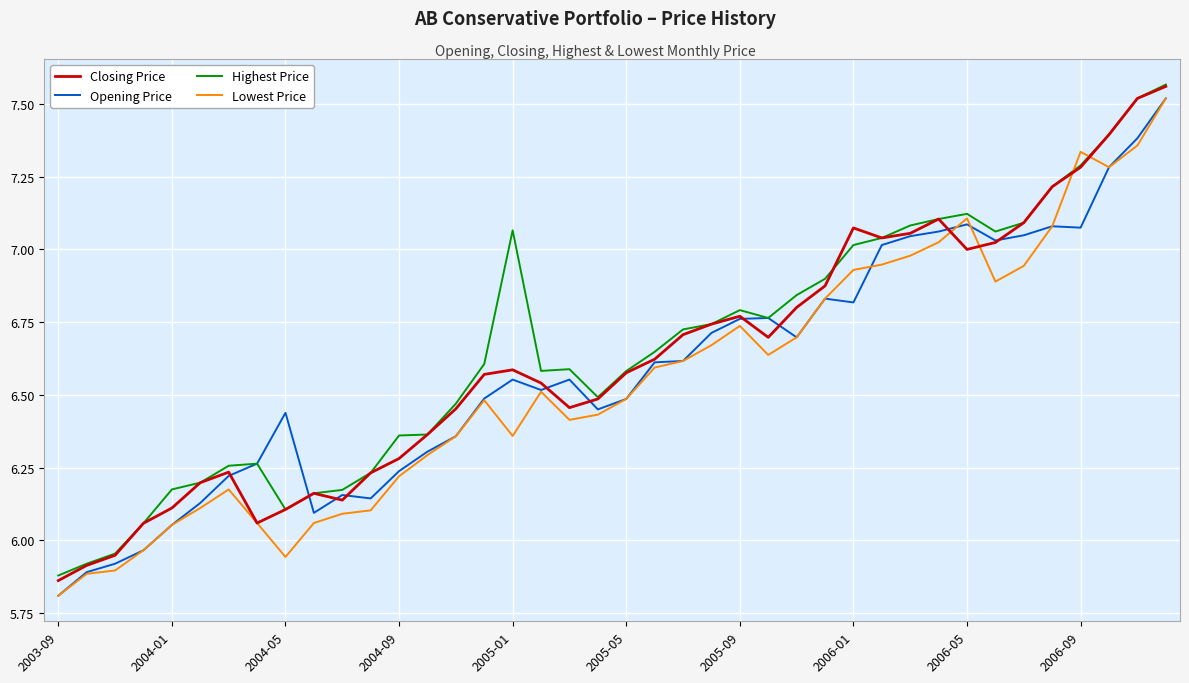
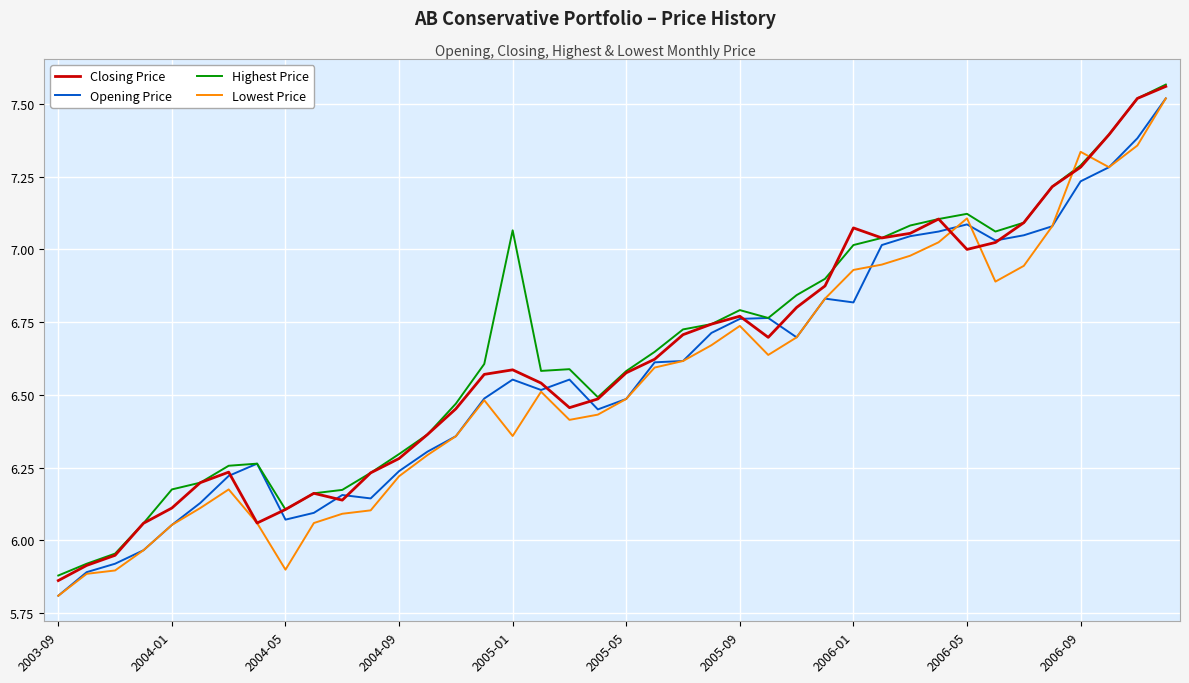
  {
    "Closing Price": {
      "2003-09": 5.86,
      "2004-01": 6.11,
      "2004-09": 6.28,
      "2005-01": 6.59,
      "2005-09": 6.77,
      "2006-01": 7.07,
      "2006-05": 7.00
    },
    "Opening Price": {
-     "2004-05": 6.44,
+     "2004-05": 6.07,
      "2004-09": 6.24,
      "2005-01": 6.55,
      "2005-09": 6.76,
      "2006-01": 6.82,
      "2006-05": 7.09,
-     "2006-09": 7.08
+     "2006-09": 7.23
    },
    "Highest Price": {
      "2003-09": 5.88,
      "2004-01": 6.18,
-     "2004-09": 6.36,
+     "2004-09": 6.30,
      "2005-01": 7.07,
      "2005-09": 6.79,
      "2006-01": 7.02,
      "2006-05": 7.12
    },
    "Lowest Price": {
-     "2004-05": 5.94,
+     "2004-05": 5.90,
      "2004-09": 6.22,
      "2005-01": 6.36,
      "2005-09": 6.74,
      "2006-01": 6.93,
      "2006-05": 7.11,
      "2006-09": 7.34
    }
  }
